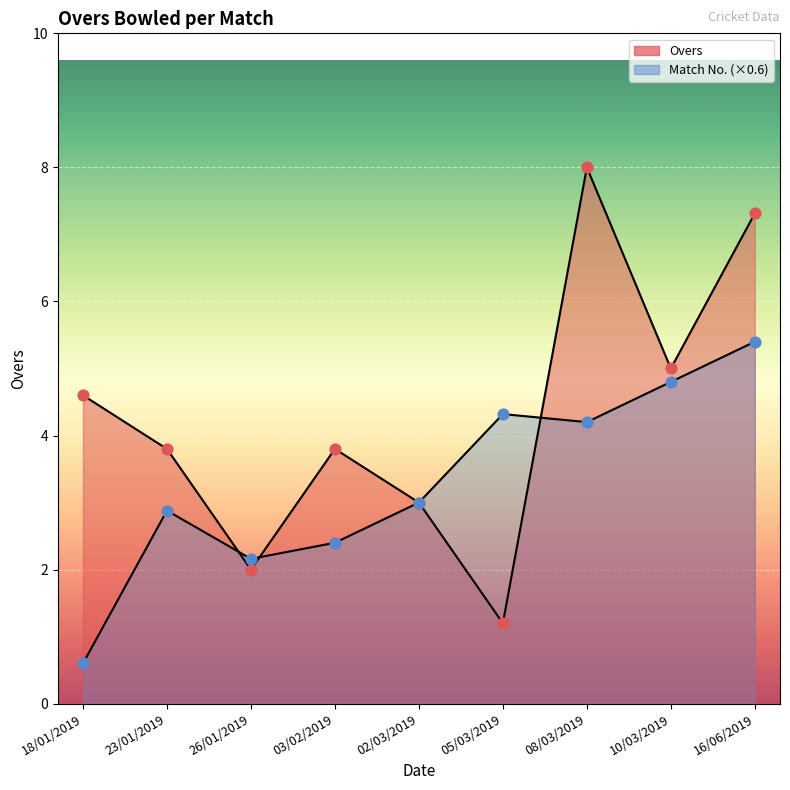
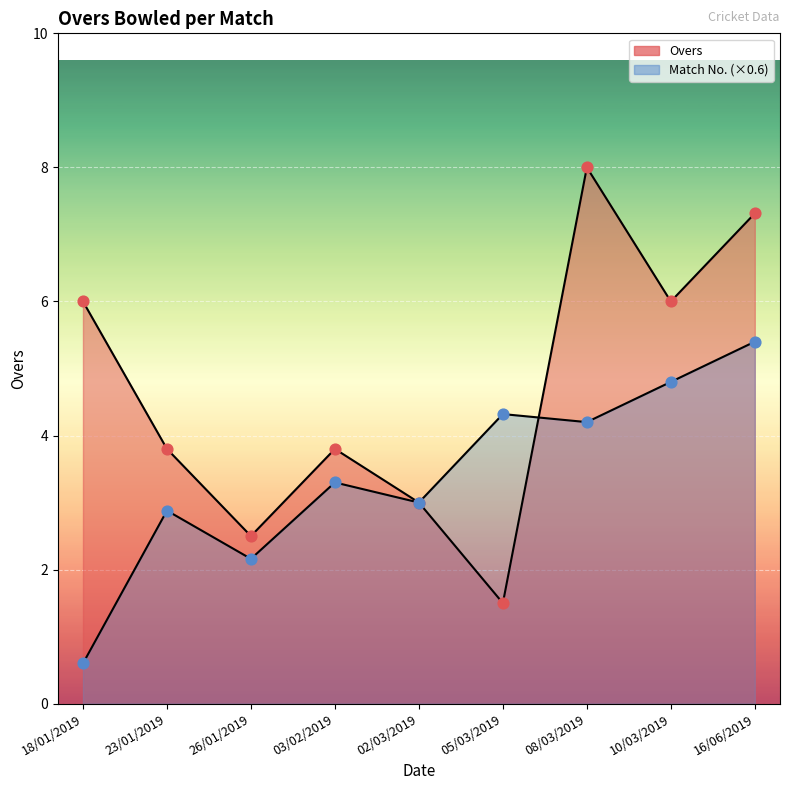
  {
    "Overs": {
-     "18/01/2019": 4.6,
+     "18/01/2019": 6.0,
      "23/01/2019": 3.8,
-     "26/01/2019": 2.0,
+     "26/01/2019": 2.5,
      "03/02/2019": 3.8,
-     "05/03/2019": 1.2,
+     "05/03/2019": 1.5,
      "08/03/2019": 8.0,
-     "10/03/2019": 5,
+     "10/03/2019": 6,
      "16/06/2019": 7.3
    },
    "Match No. (×0.6)": {
      "18/01/2019": 0.6,
      "23/01/2019": 2.9,
      "26/01/2019": 2.2,
-     "03/02/2019": 2.4,
+     "03/02/2019": 3.3,
      "05/03/2019": 4.3,
      "08/03/2019": 4.2,
      "10/03/2019": 4.8,
      "16/06/2019": 5.4
    }
  }
